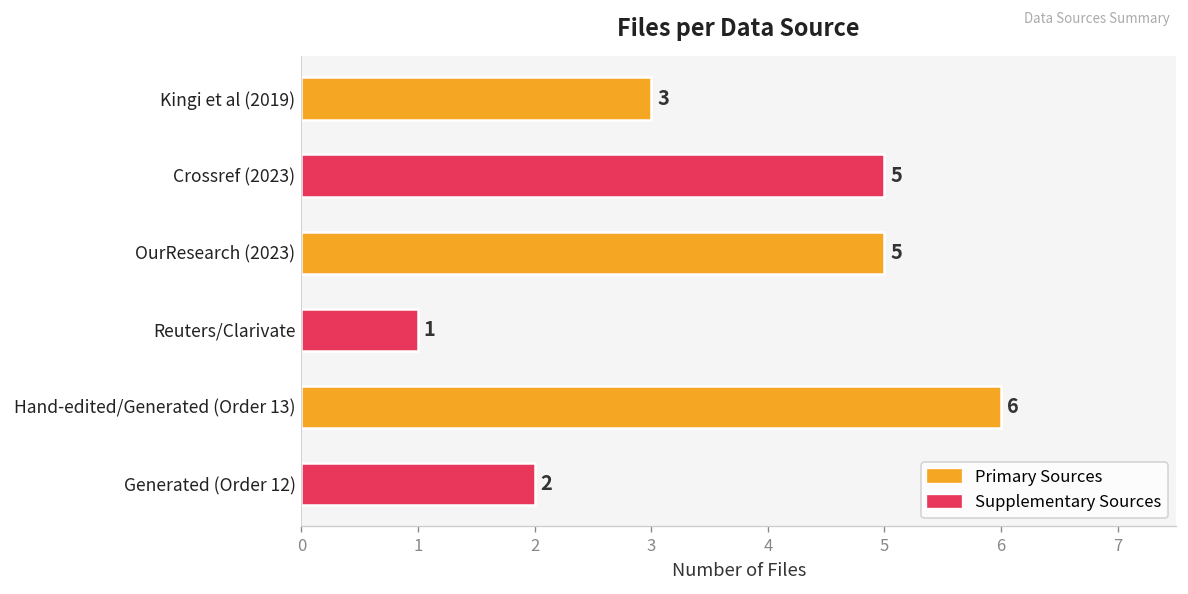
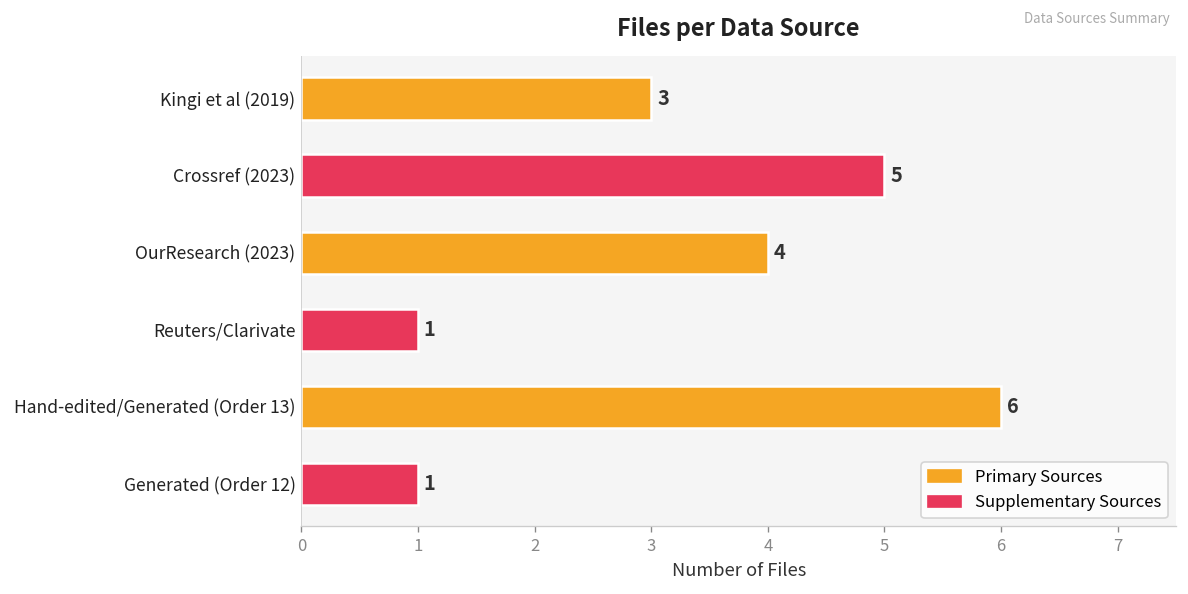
  {
    "Kingi et al (2019)": 3,
    "Crossref (2023)": 5,
-   "OurResearch (2023)": 5,
+   "OurResearch (2023)": 4,
    "Reuters/Clarivate": 1,
    "Hand-edited/Generated (Order 13)": 6,
-   "Generated (Order 12)": 2
+   "Generated (Order 12)": 1
  }
